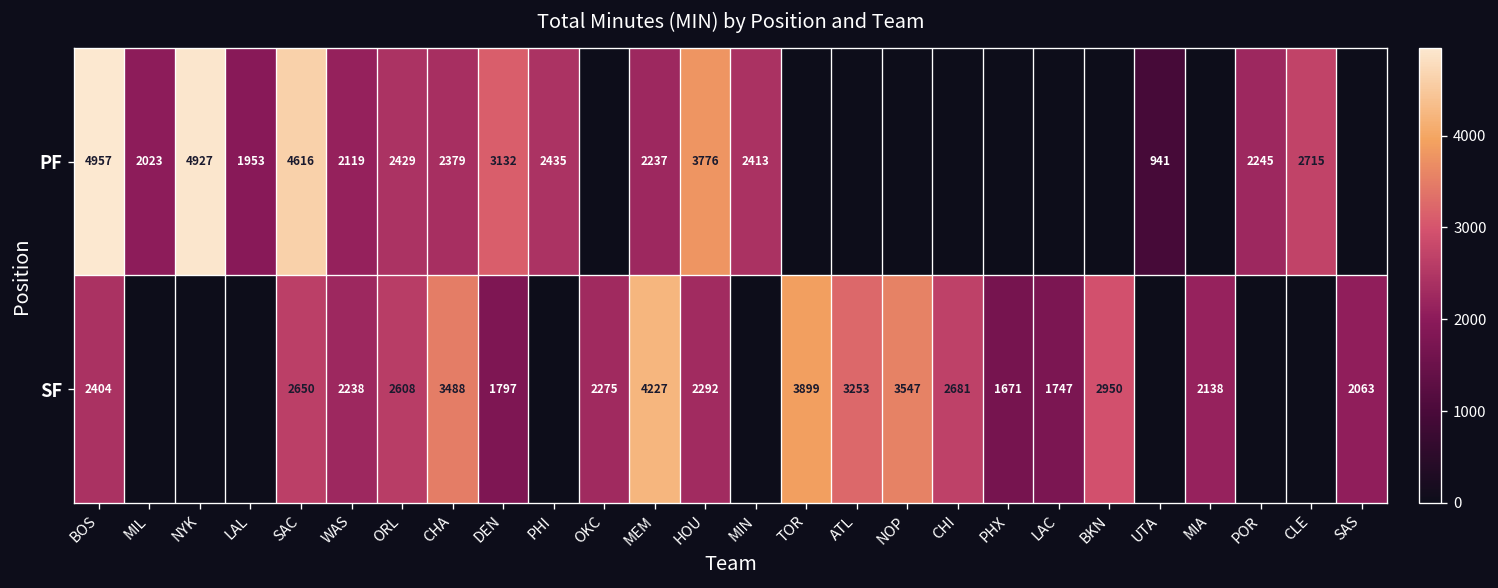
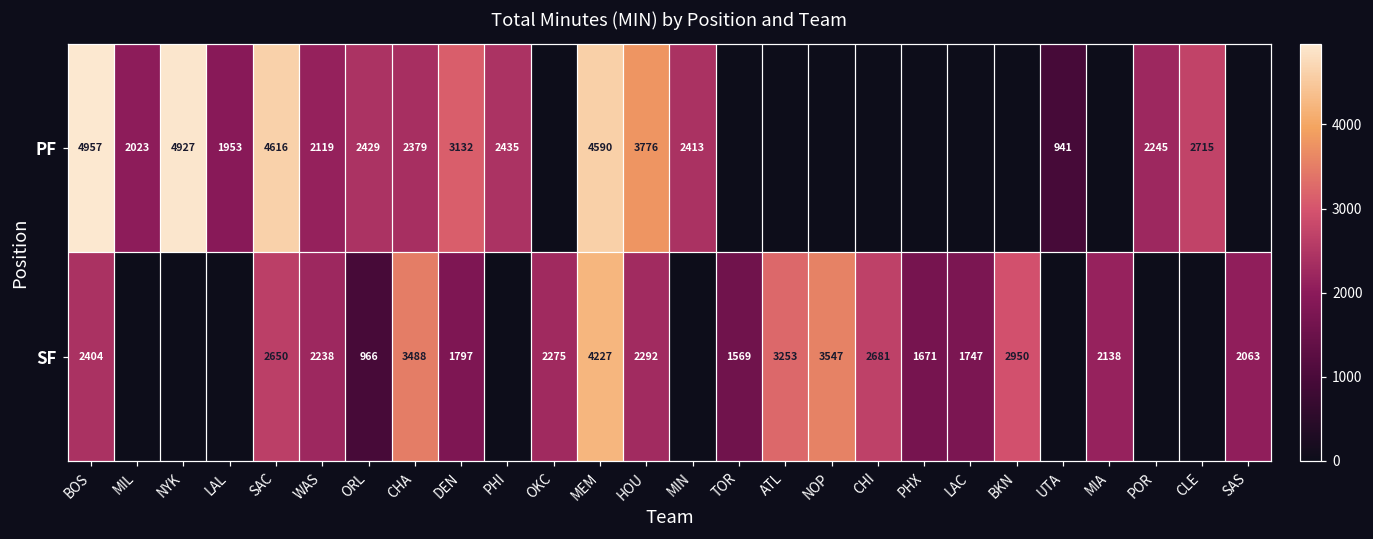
  {
    "PF": {
      "BOS": 4957,
      "MIL": 2023,
      "NYK": 4927,
      "LAL": 1953,
      "SAC": 4616,
      "WAS": 2119,
      "ORL": 2429,
      "CHA": 2379,
      "DEN": 3132,
      "PHI": 2435,
-     "MEM": 2237,
+     "MEM": 4590,
      "HOU": 3776,
      "MIN": 2413,
      "UTA": 941,
      "POR": 2245,
      "CLE": 2715
    },
    "SF": {
      "BOS": 2404,
      "SAC": 2650,
      "WAS": 2238,
-     "ORL": 2608,
+     "ORL": 966,
      "CHA": 3488,
      "DEN": 1797,
      "OKC": 2275,
      "MEM": 4227,
      "HOU": 2292,
-     "TOR": 3899,
+     "TOR": 1569,
      "ATL": 3253,
      "NOP": 3547,
      "CHI": 2681,
      "PHX": 1671,
      "LAC": 1747,
      "BKN": 2950,
      "MIA": 2138,
      "SAS": 2063
    }
  }
